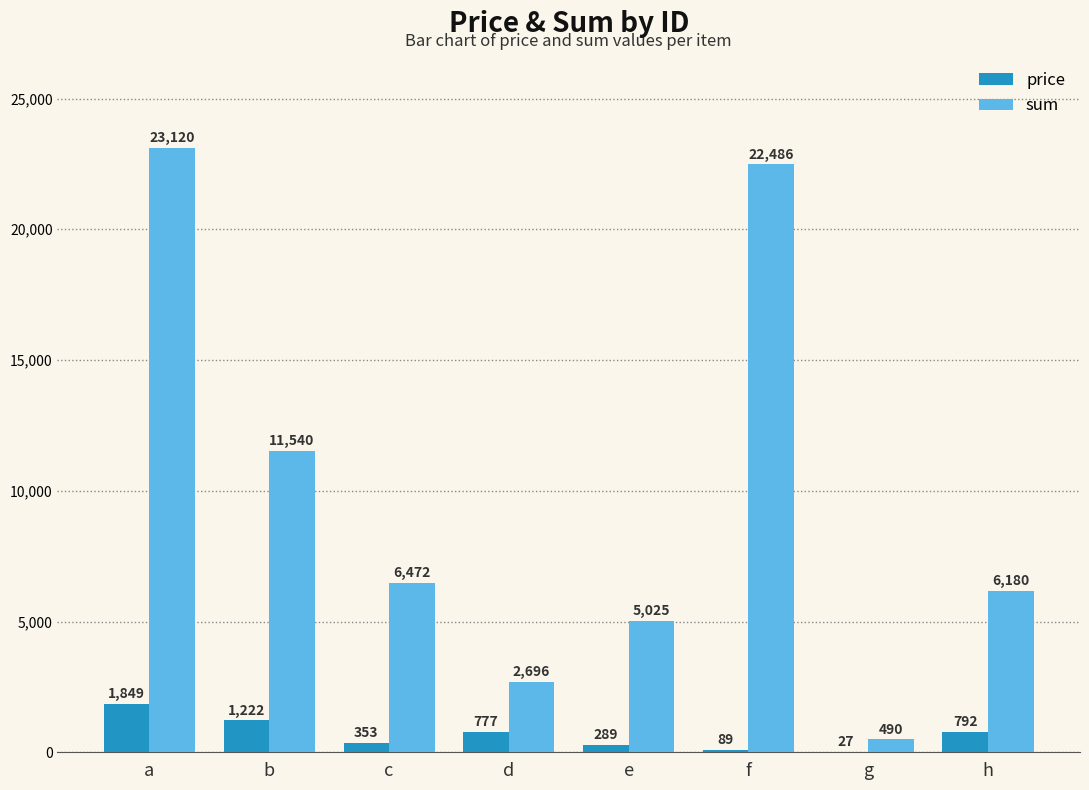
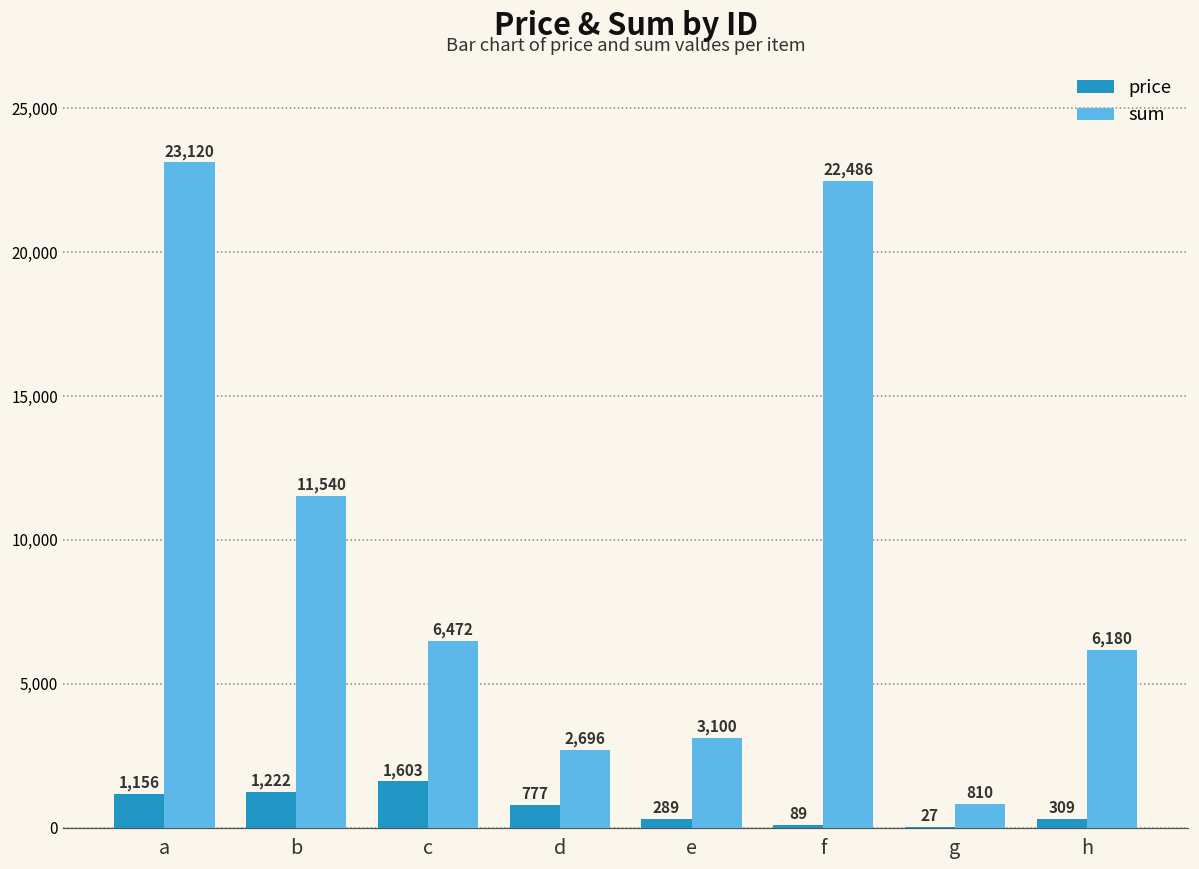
  {
    "price": {
-     "a": "1,849",
+     "a": "1,156",
      "b": "1,222",
-     "c": "353",
+     "c": "1,603",
      "d": "777",
      "e": "289",
      "f": "89",
      "g": "27",
-     "h": "792"
+     "h": "309"
    },
    "sum": {
      "a": "23,120",
      "b": "11,540",
      "c": "6,472",
      "d": "2,696",
-     "e": "5,025",
+     "e": "3,100",
      "f": "22,486",
-     "g": "490",
+     "g": "810",
      "h": "6,180"
    }
  }
